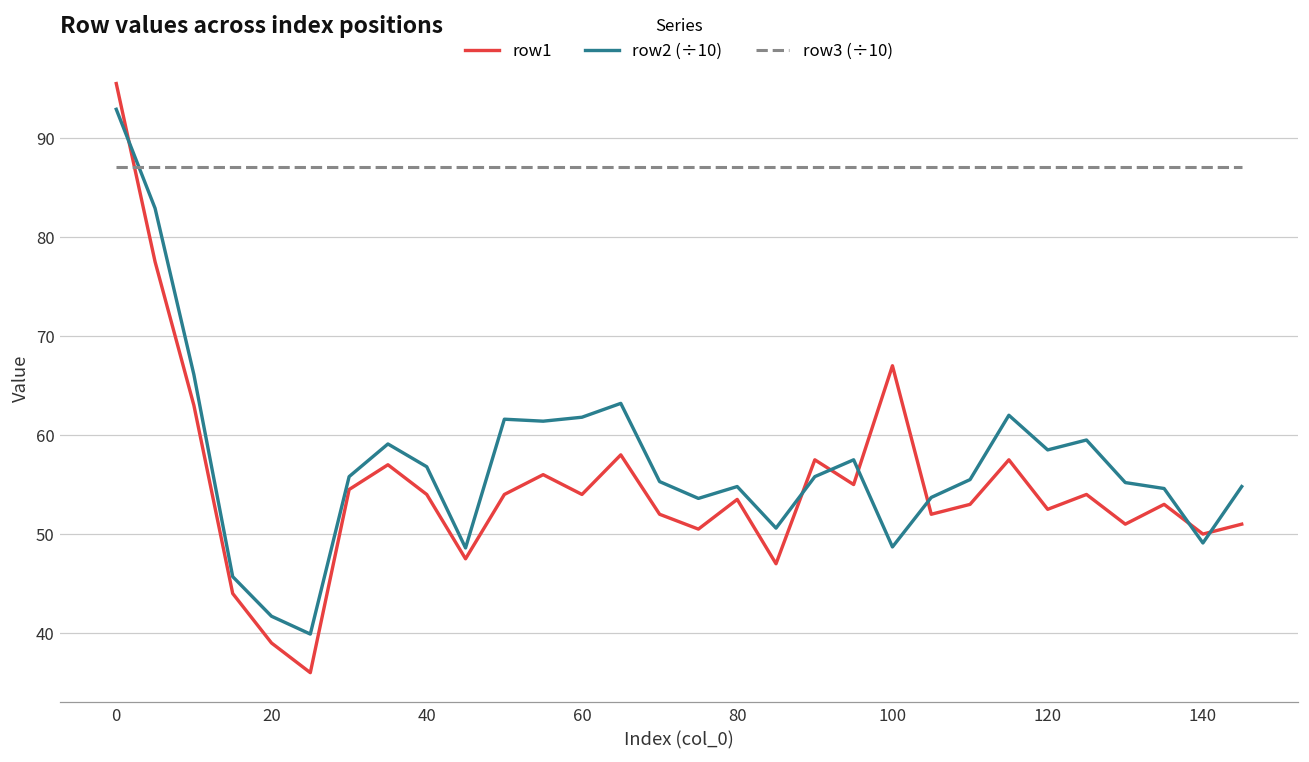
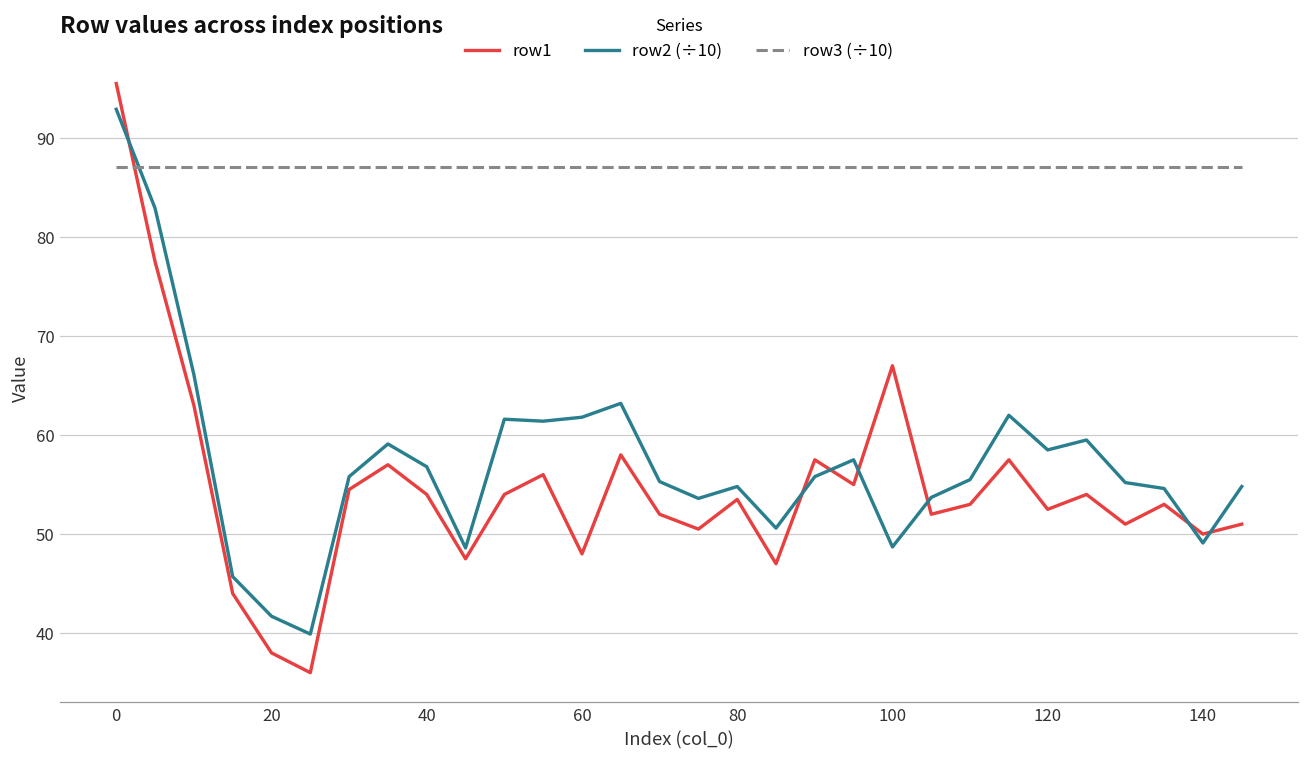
  {
    "row1": {
      "0": 96,
-     "20": 39,
+     "20": 38,
      "40": 54,
-     "60": 54,
+     "60": 48,
      "80": 54,
      "100": 67,
      "120": 53,
      "140": 50
    },
    "row2 (÷10)": {
      "0": 93,
      "20": 42,
      "40": 57,
      "60": 62,
      "80": 55,
      "100": 49,
      "120": 59,
      "140": 49
    },
    "row3 (÷10)": {
      "0": 87,
      "20": 87,
      "40": 87,
      "60": 87,
      "80": 87,
      "100": 87,
      "120": 87,
      "140": 87
    }
  }
